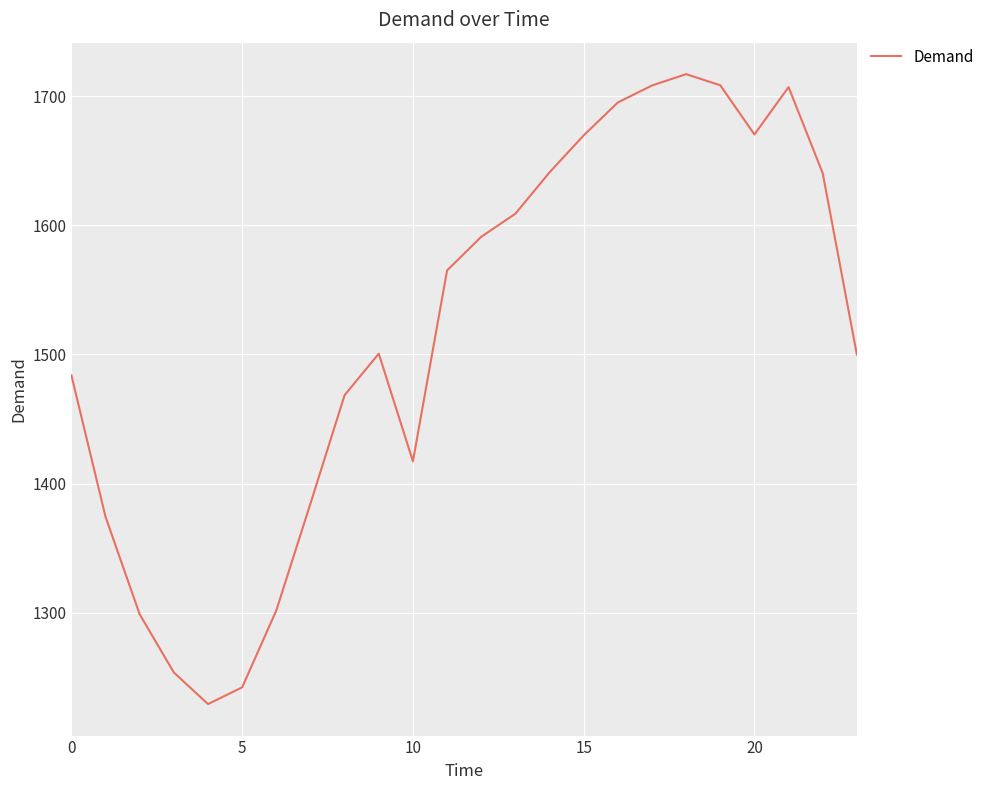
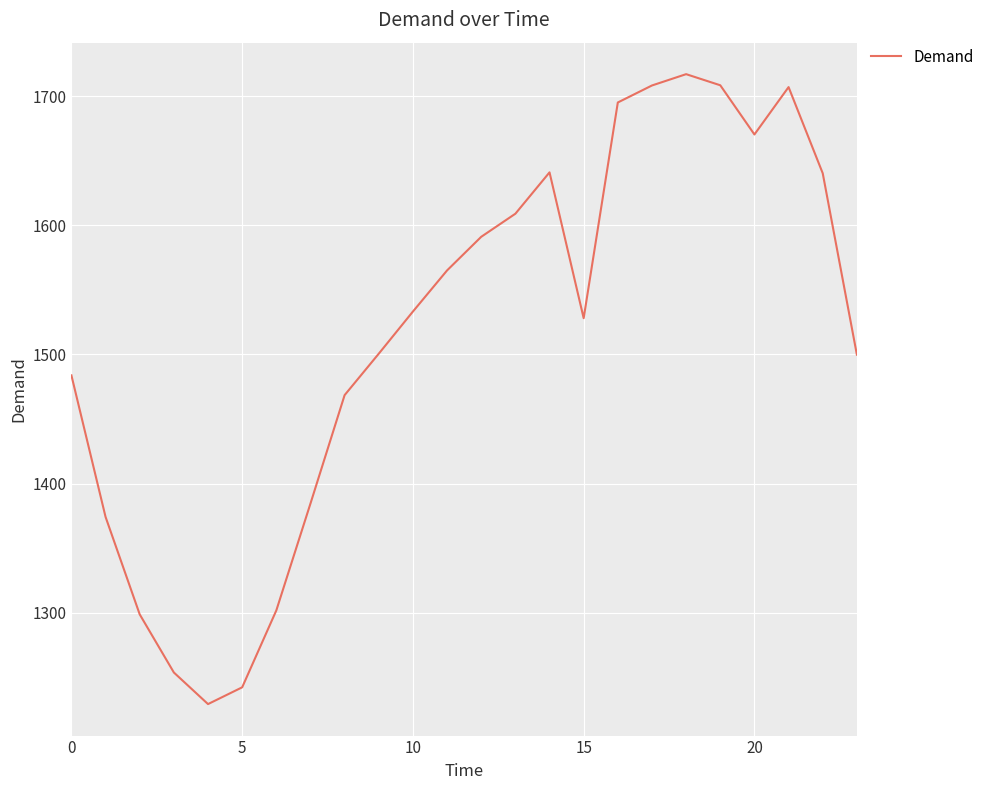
  {
    "0": 1484,
    "5": 1242,
-   "10": 1417,
-   "15": 1670,
+   "10": 1533,
+   "15": 1528,
    "20": 1670
  }
